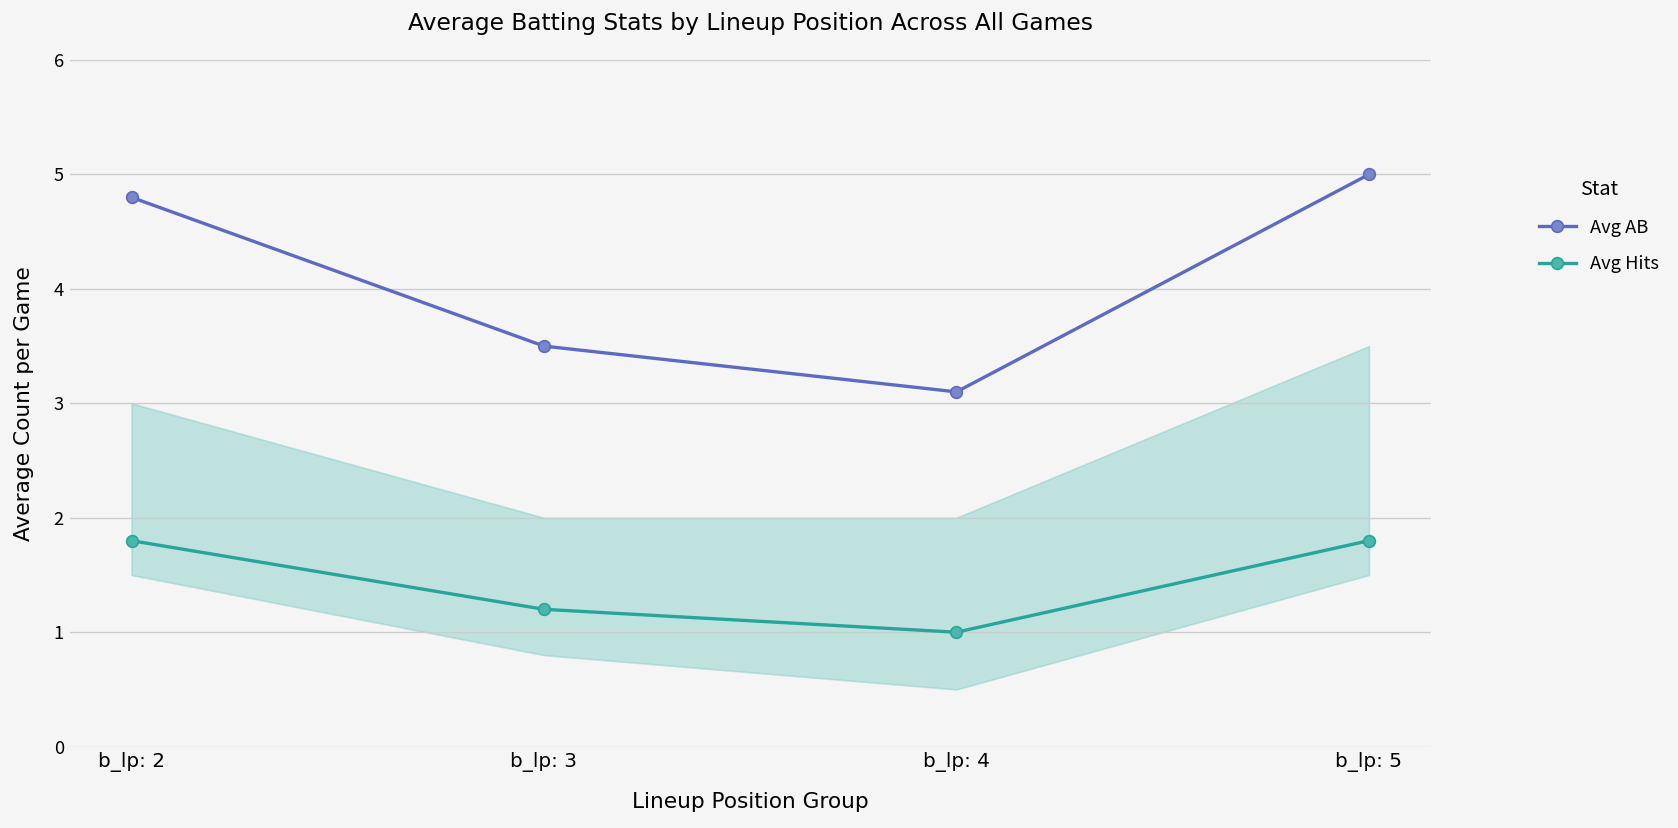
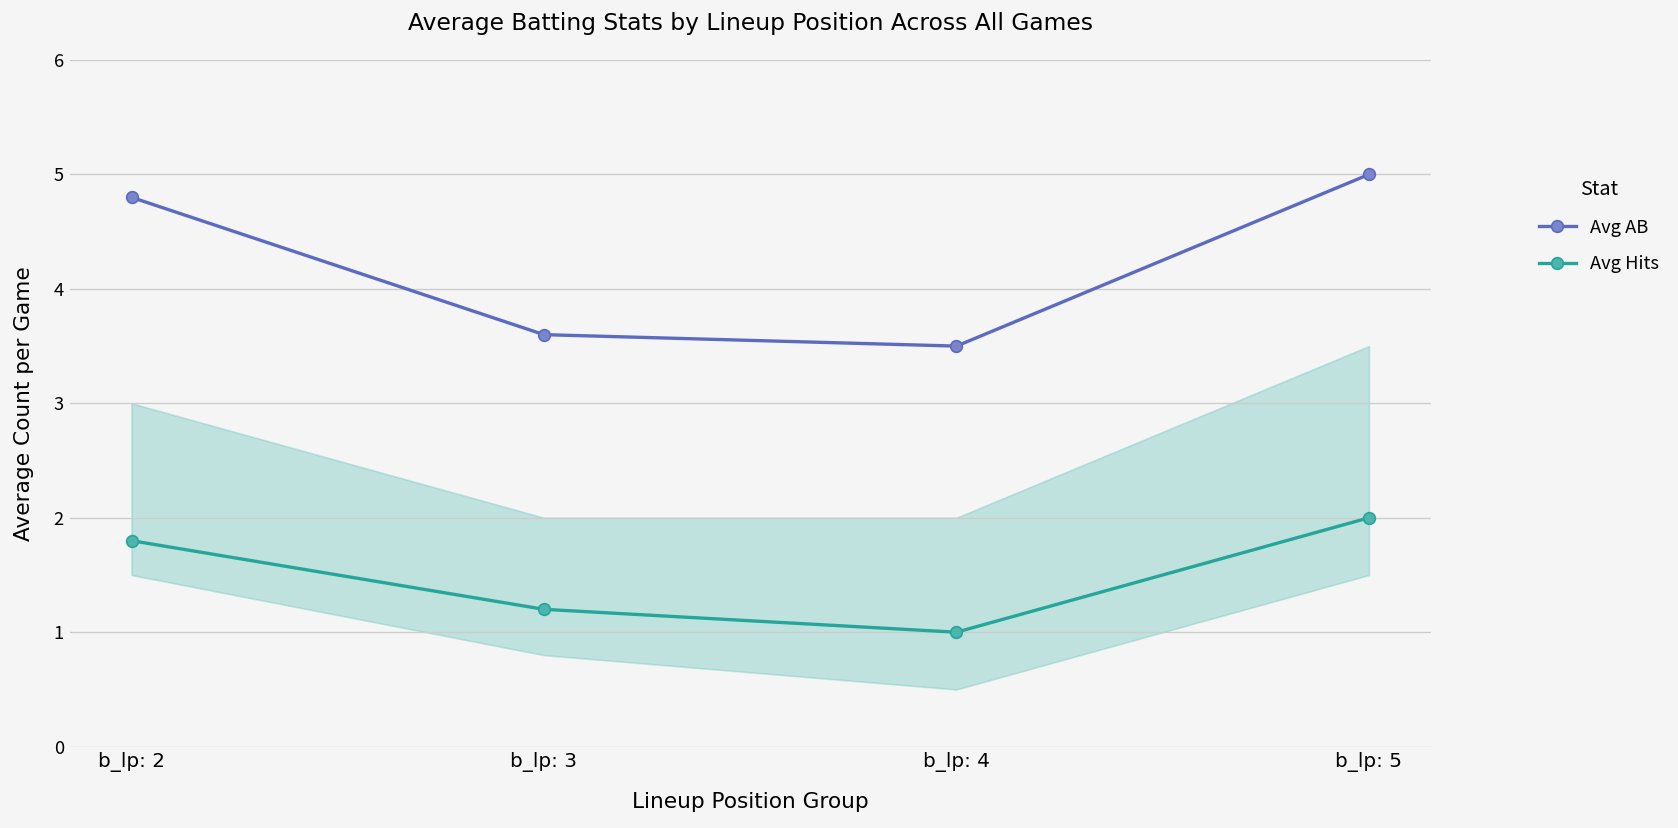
  {
    "Avg AB": {
      "b_lp: 2": 4.8,
-     "b_lp: 3": 3.5,
-     "b_lp: 4": 3.1,
+     "b_lp: 3": 3.6,
+     "b_lp: 4": 3.5,
      "b_lp: 5": 5.0
    },
    "Avg Hits": {
      "b_lp: 2": 1.8,
      "b_lp: 3": 1.2,
      "b_lp: 4": 1.0,
-     "b_lp: 5": 1.8
+     "b_lp: 5": 2.0
    }
  }
